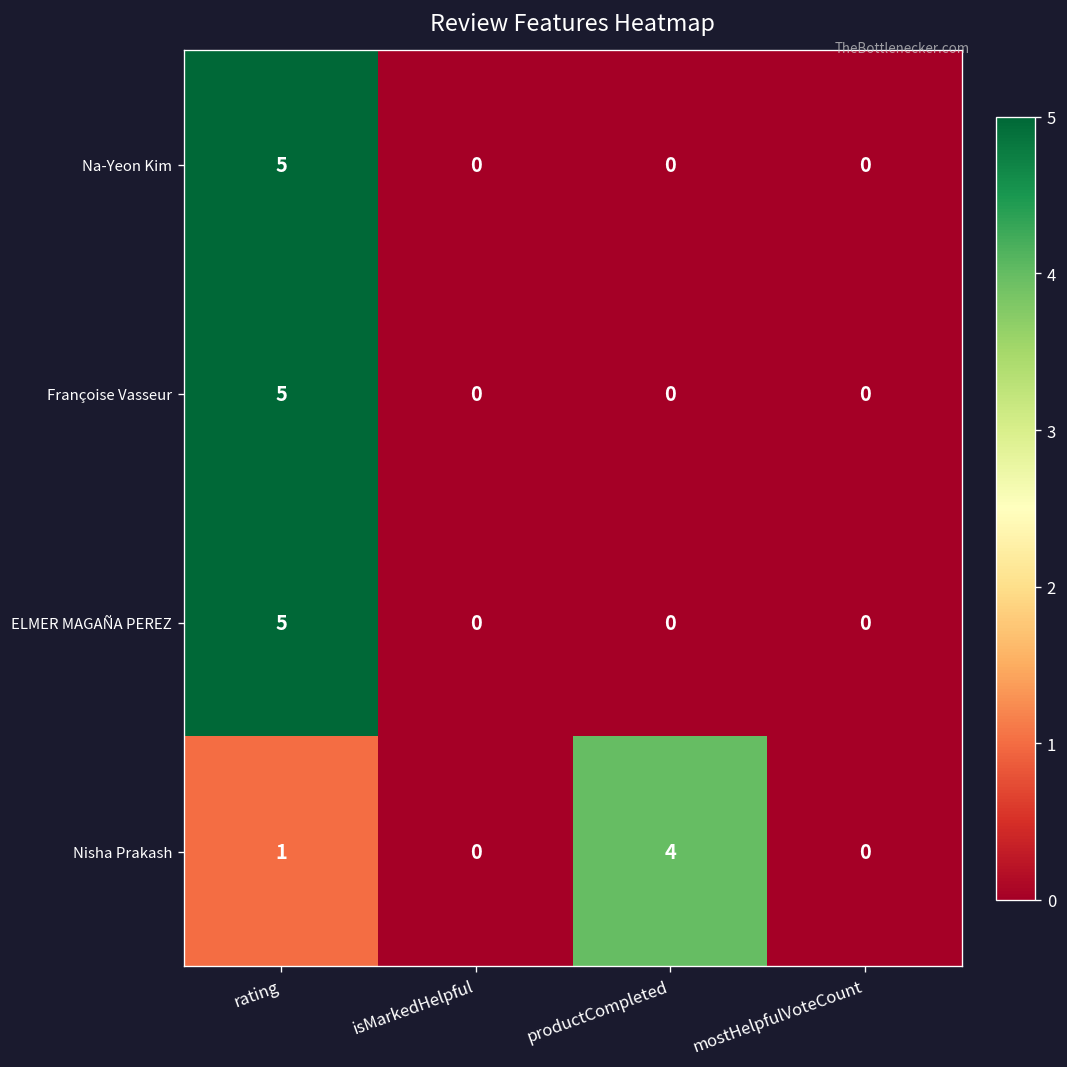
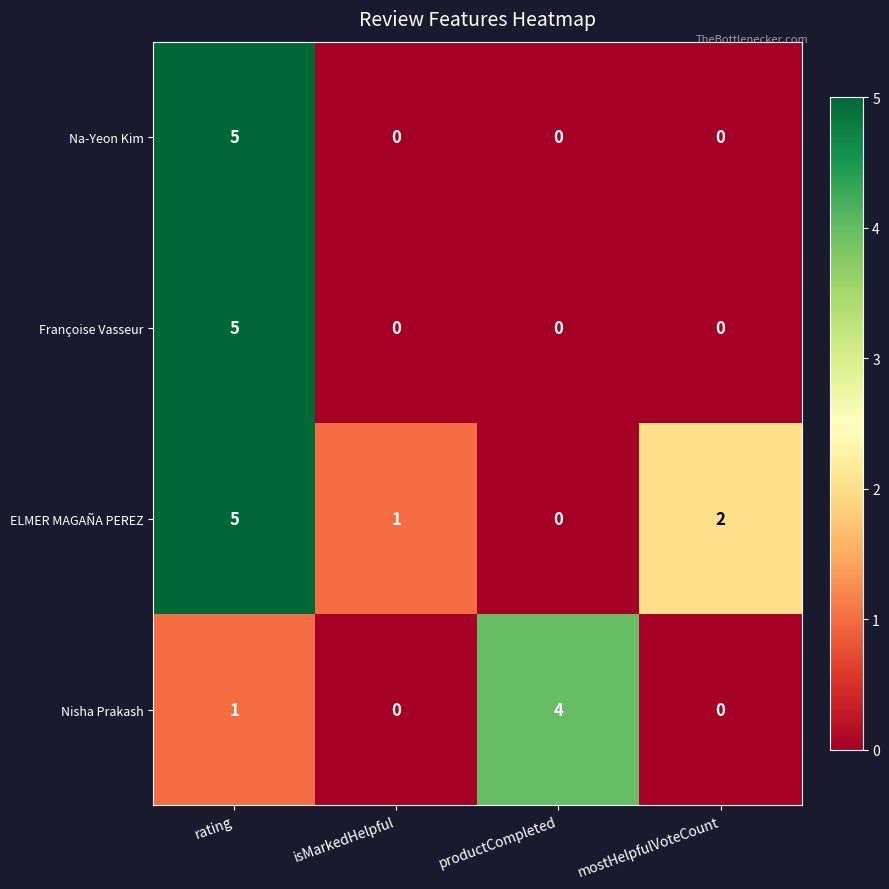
  {
    "Na-Yeon Kim": {
      "rating": 5,
      "isMarkedHelpful": 0,
      "productCompleted": 0,
      "mostHelpfulVoteCount": 0
    },
    "Françoise Vasseur": {
      "rating": 5,
      "isMarkedHelpful": 0,
      "productCompleted": 0,
      "mostHelpfulVoteCount": 0
    },
    "ELMER MAGAÑA PEREZ": {
      "rating": 5,
-     "isMarkedHelpful": 0,
+     "isMarkedHelpful": 1,
      "productCompleted": 0,
-     "mostHelpfulVoteCount": 0
+     "mostHelpfulVoteCount": 2
    },
    "Nisha Prakash": {
      "rating": 1,
      "isMarkedHelpful": 0,
      "productCompleted": 4,
      "mostHelpfulVoteCount": 0
    }
  }
